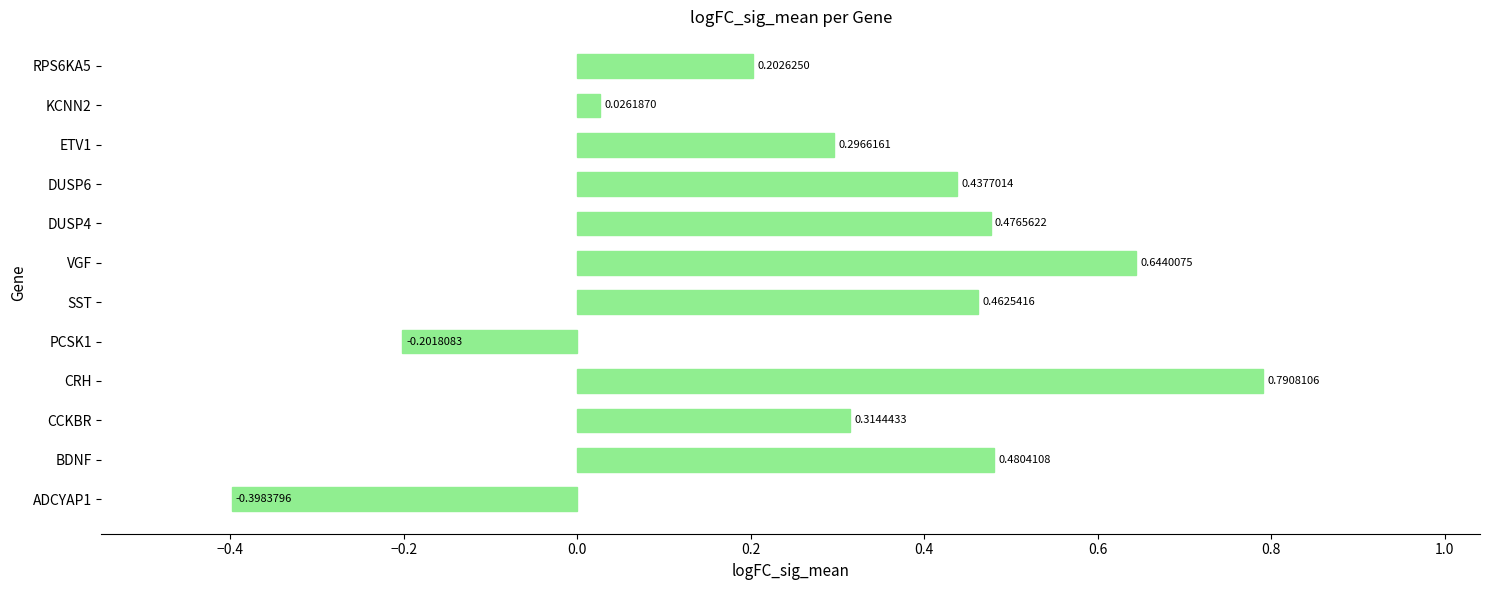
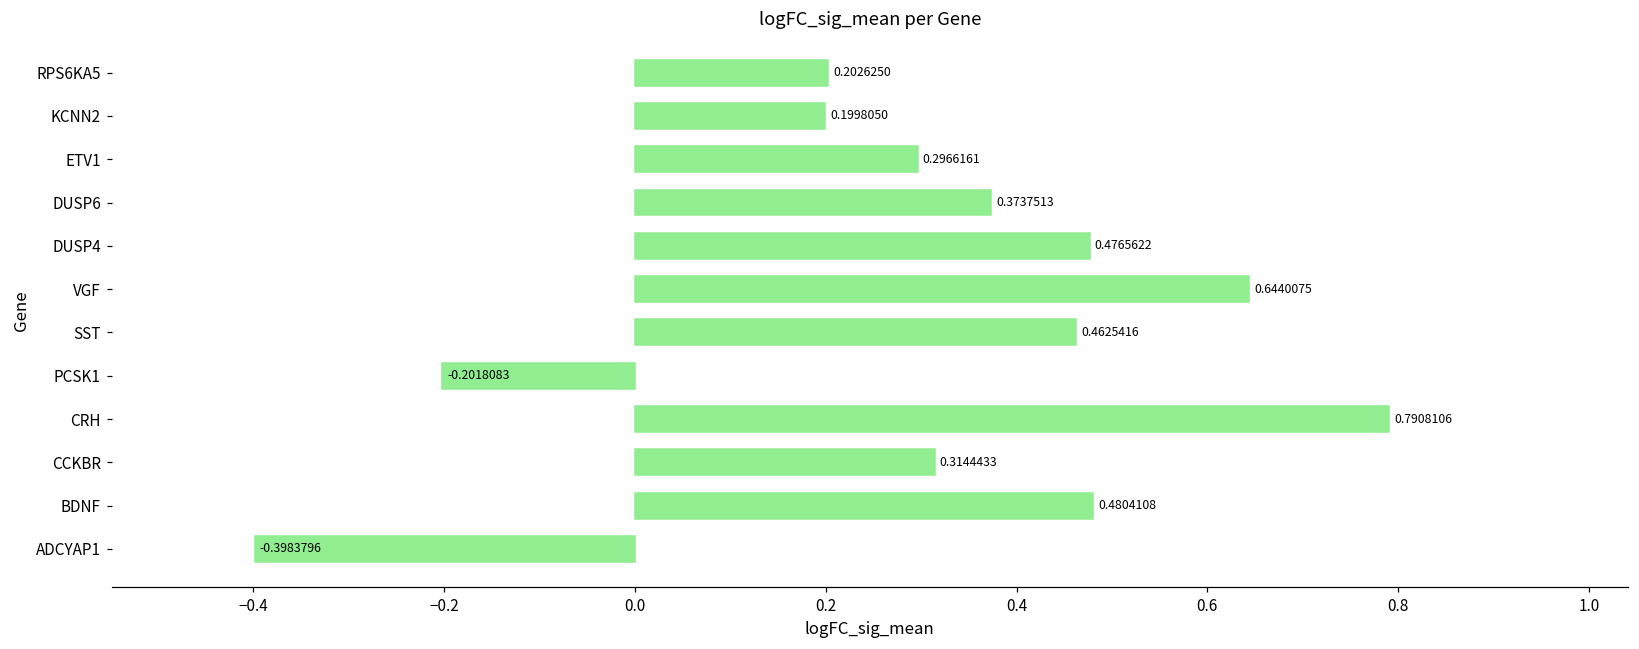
  {
    "RPS6KA5": 0.2026250,
-   "KCNN2": 0.0261870,
+   "KCNN2": 0.1998050,
    "ETV1": 0.2966161,
-   "DUSP6": 0.4377014,
+   "DUSP6": 0.3737513,
    "DUSP4": 0.4765622,
    "VGF": 0.6440075,
    "SST": 0.4625416,
    "PCSK1": -0.2018083,
    "CRH": 0.7908106,
    "CCKBR": 0.3144433,
    "BDNF": 0.4804108,
    "ADCYAP1": -0.3983796
  }
